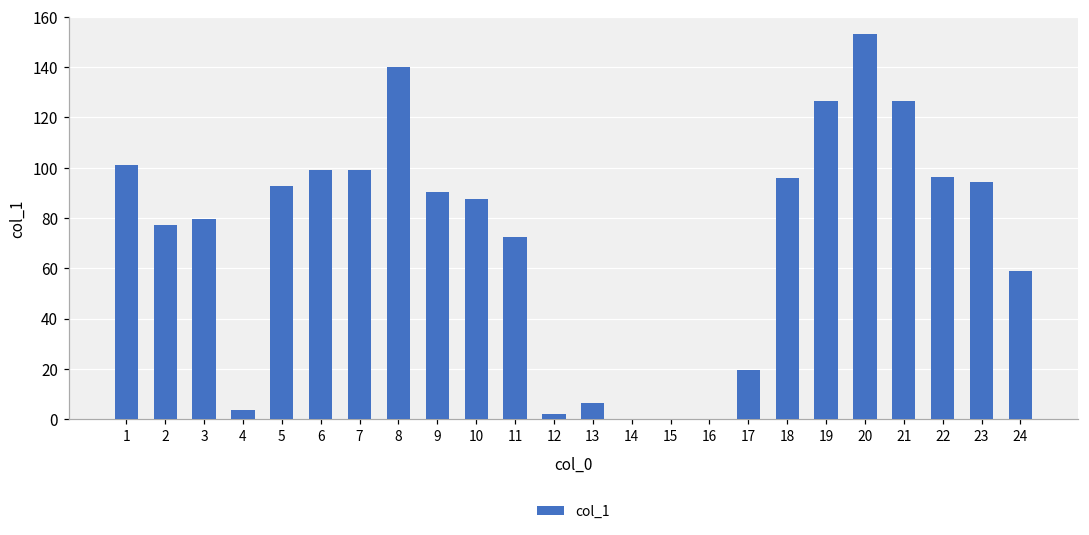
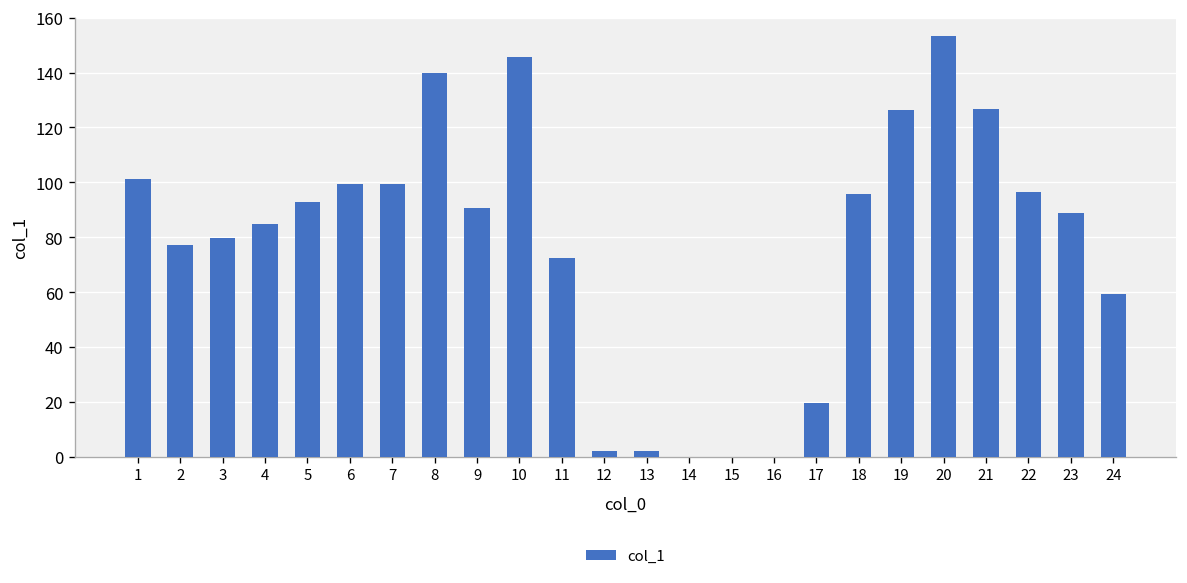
  {
    "1": 101,
    "2": 77,
    "3": 80,
-   "4": 4,
+   "4": 85,
    "5": 93,
    "6": 99,
    "7": 99,
    "8": 140,
    "9": 91,
-   "10": 88,
+   "10": 146,
    "11": 72,
    "12": 2,
-   "13": 7,
+   "13": 2,
    "14": 0,
    "16": 0,
    "17": 20,
    "18": 96,
    "19": 126,
    "20": 153,
    "21": 127,
    "22": 96,
-   "23": 94,
+   "23": 89,
    "24": 59
  }
